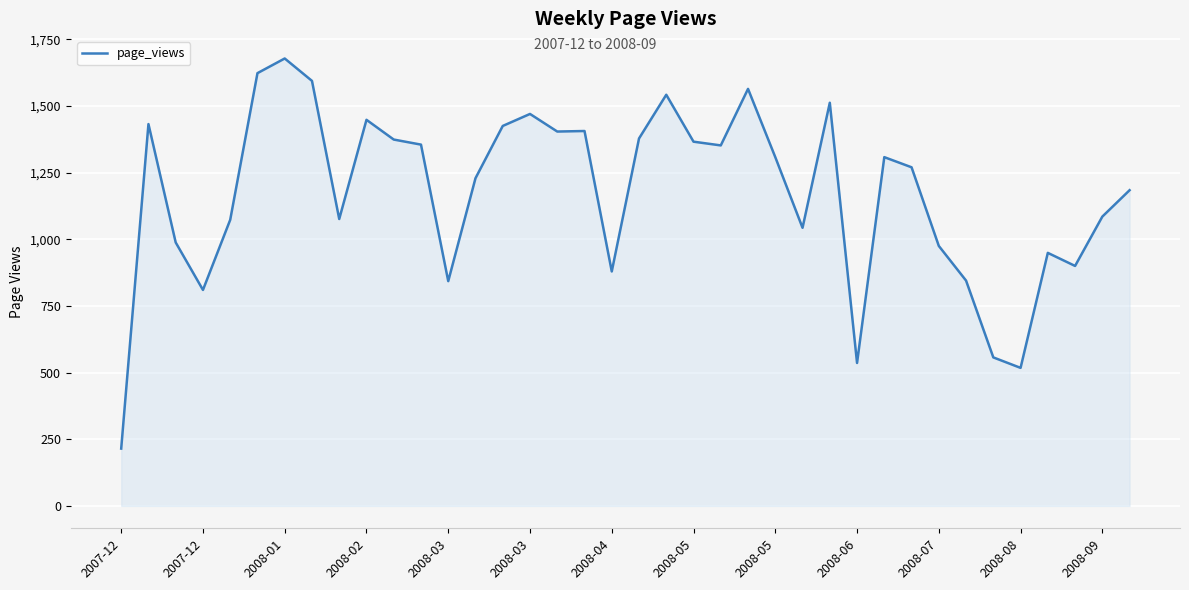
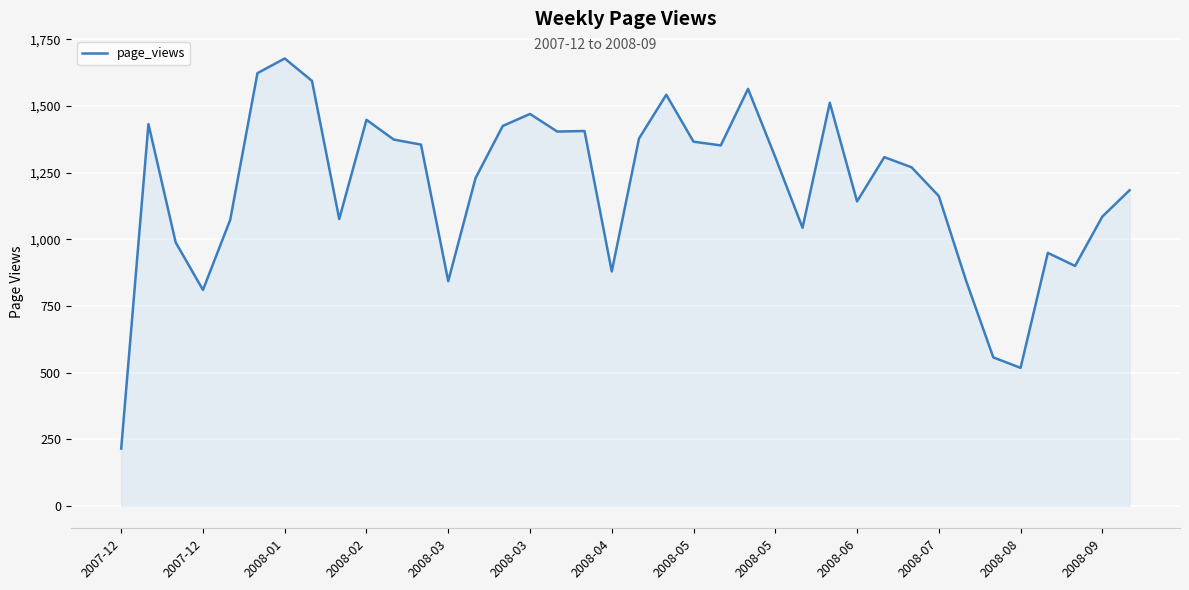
  {
    "2008-01": "1,680",
    "2008-02": "1,450",
    "2008-04": "880",
-   "2008-06": "540",
-   "2008-07": "980",
+   "2008-06": "1,140",
+   "2008-07": "1,160",
    "2008-08": "520",
    "2008-09": "1,090"
  }
